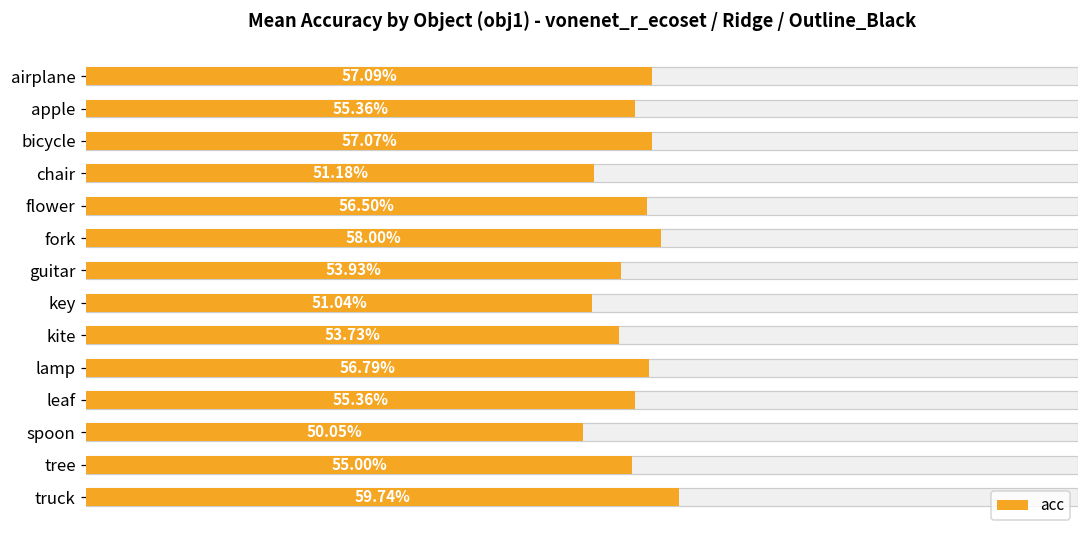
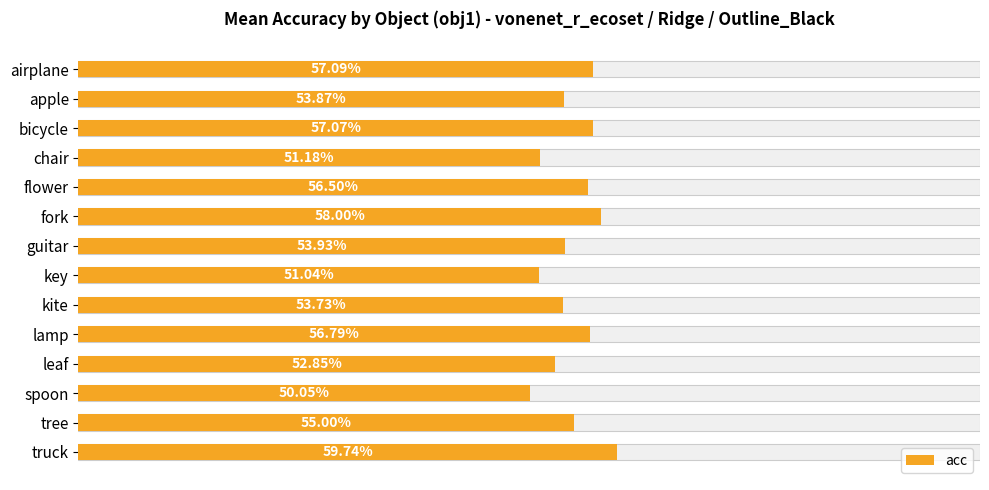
  {
    "acc": {
-     "apple": "55.36%",
-     "leaf": "55.36%"
+     "apple": "53.87%",
+     "leaf": "52.85%"
    }
  }
